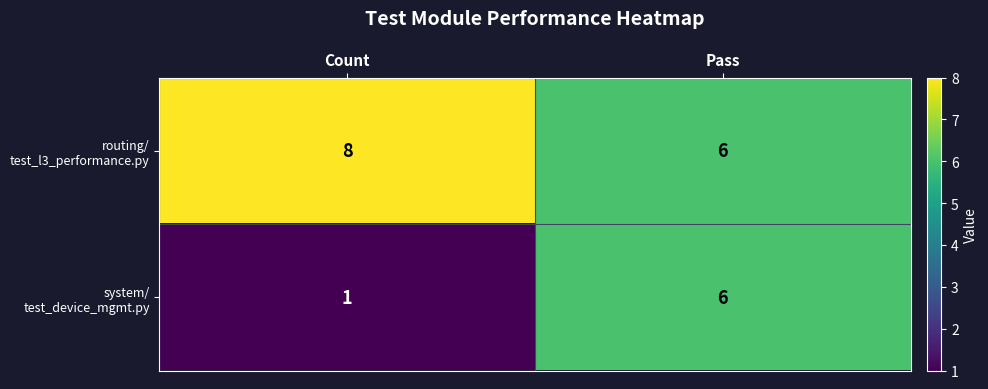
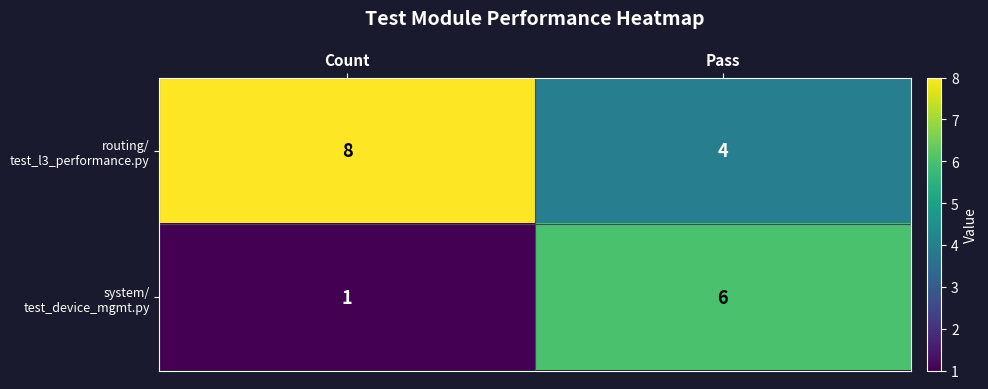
  {
    "routing/ test_l3_performance.py": {
      "Count": 8,
-     "Pass": 6
+     "Pass": 4
    },
    "system/ test_device_mgmt.py": {
      "Count": 1,
      "Pass": 6
    }
  }
